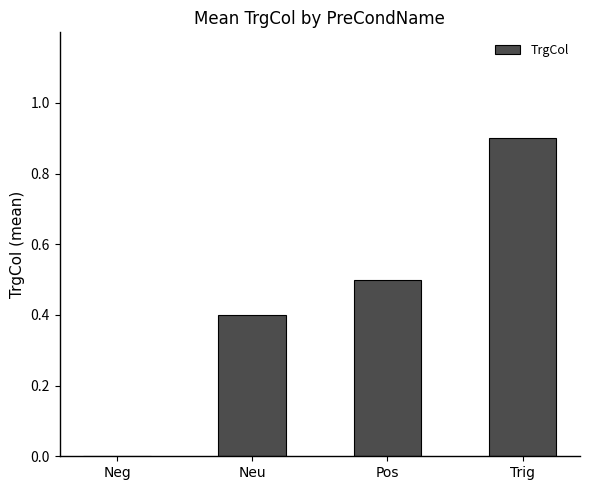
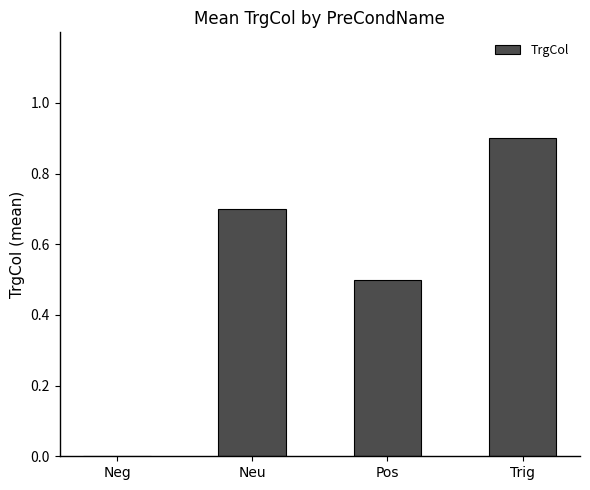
  {
    "Neg": 0.0,
-   "Neu": 0.4,
+   "Neu": 0.7,
    "Pos": 0.5,
    "Trig": 0.9
  }
